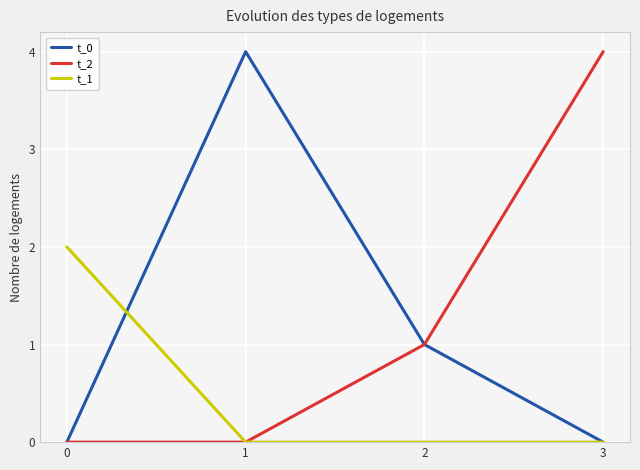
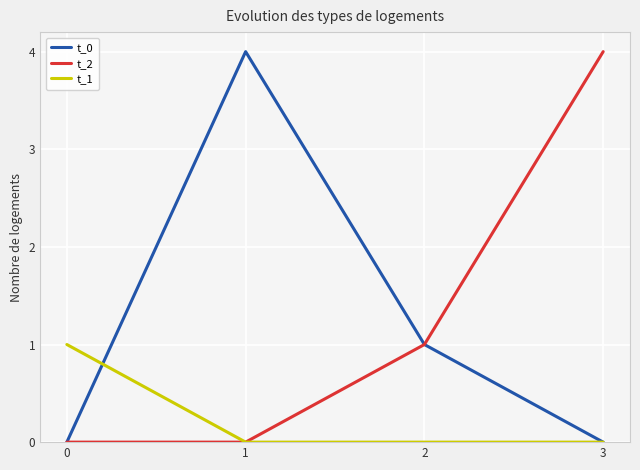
  {
    "t_0": {
      "1": 4
    },
    "t_2": {
      "3": 4
    },
    "t_1": {
-     "0": 2,
+     "0": 1,
      "2": 0
    }
  }
